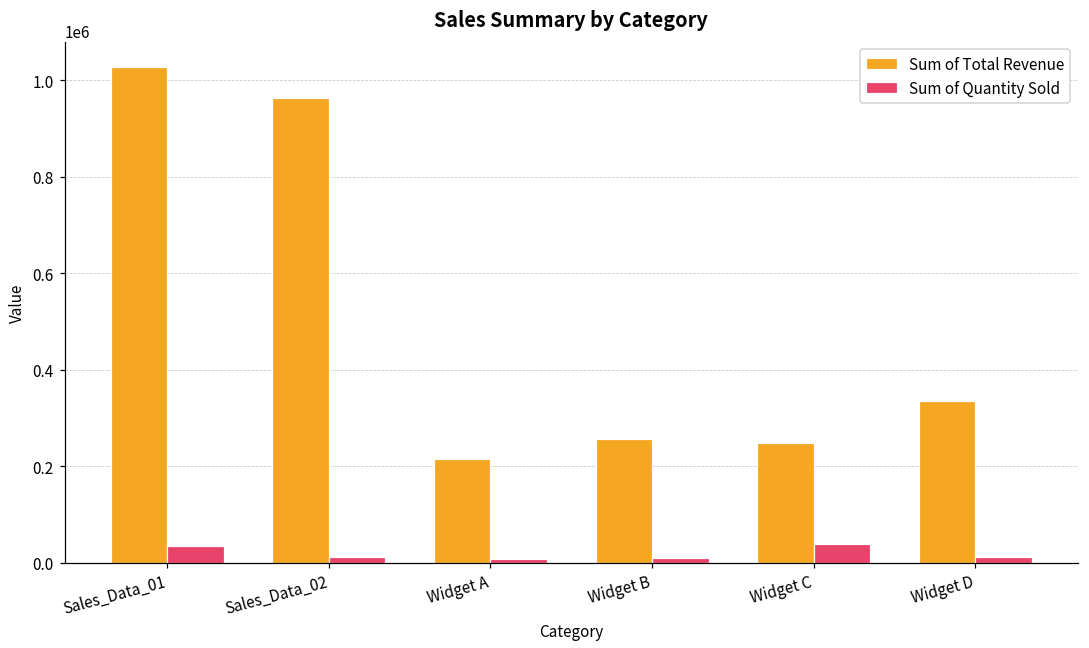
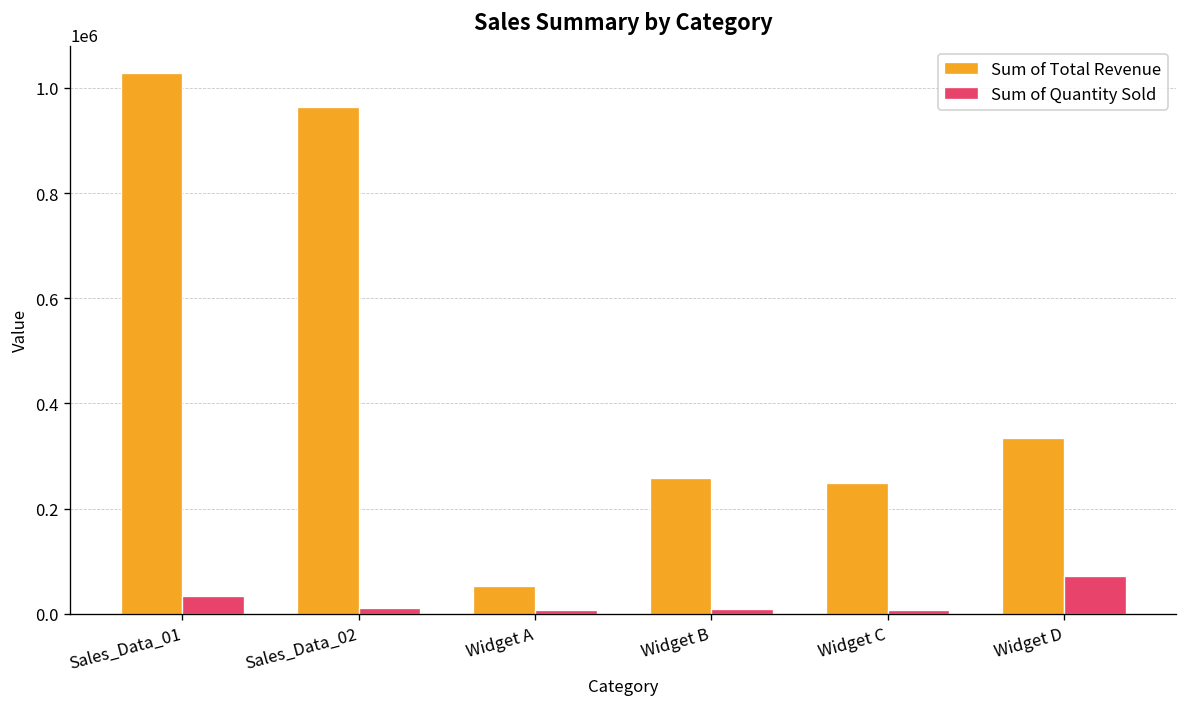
  {
    "Sum of Total Revenue": {
      "Sales_Data_01": 1030000,
      "Sales_Data_02": 960000,
-     "Widget A": 210000,
+     "Widget A": 50000,
      "Widget B": 260000,
      "Widget C": 250000,
      "Widget D": 330000
    },
    "Sum of Quantity Sold": {
      "Sales_Data_01": 30000,
      "Sales_Data_02": 10000,
      "Widget A": 10000,
      "Widget B": 10000,
-     "Widget C": 40000,
-     "Widget D": 10000
+     "Widget C": 10000,
+     "Widget D": 70000
    }
  }
